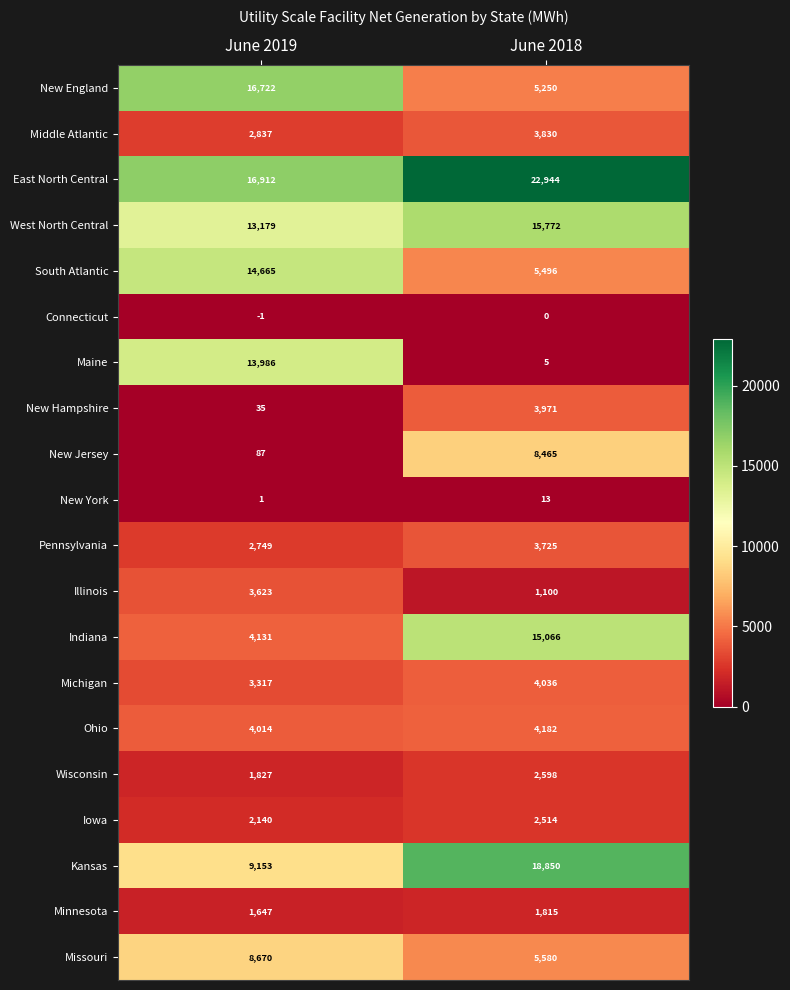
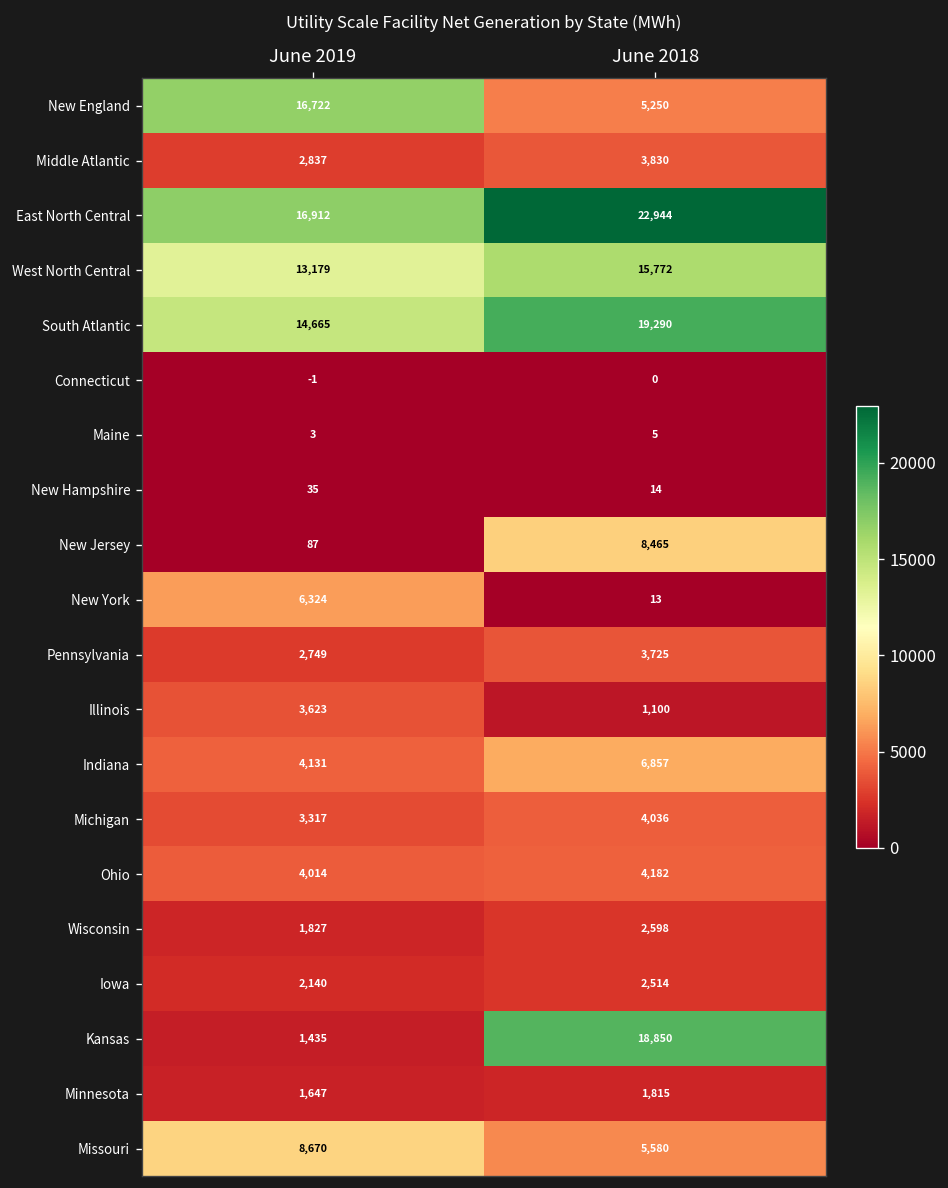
  {
    "New England": {
      "June 2019": "16,722",
      "June 2018": "5,250"
    },
    "Middle Atlantic": {
      "June 2019": "2,837",
      "June 2018": "3,830"
    },
    "East North Central": {
      "June 2019": "16,912",
      "June 2018": "22,944"
    },
    "West North Central": {
      "June 2019": "13,179",
      "June 2018": "15,772"
    },
    "South Atlantic": {
      "June 2019": "14,665",
-     "June 2018": "5,496"
+     "June 2018": "19,290"
    },
    "Connecticut": {
      "June 2019": "-1",
      "June 2018": "0"
    },
    "Maine": {
-     "June 2019": "13,986",
+     "June 2019": "3",
      "June 2018": "5"
    },
    "New Hampshire": {
      "June 2019": "35",
-     "June 2018": "3,971"
+     "June 2018": "14"
    },
    "New Jersey": {
      "June 2019": "87",
      "June 2018": "8,465"
    },
    "New York": {
-     "June 2019": "1",
+     "June 2019": "6,324",
      "June 2018": "13"
    },
    "Pennsylvania": {
      "June 2019": "2,749",
      "June 2018": "3,725"
    },
    "Illinois": {
      "June 2019": "3,623",
      "June 2018": "1,100"
    },
    "Indiana": {
      "June 2019": "4,131",
-     "June 2018": "15,066"
+     "June 2018": "6,857"
    },
    "Michigan": {
      "June 2019": "3,317",
      "June 2018": "4,036"
    },
    "Ohio": {
      "June 2019": "4,014",
      "June 2018": "4,182"
    },
    "Wisconsin": {
      "June 2019": "1,827",
      "June 2018": "2,598"
    },
    "Iowa": {
      "June 2019": "2,140",
      "June 2018": "2,514"
    },
    "Kansas": {
-     "June 2019": "9,153",
+     "June 2019": "1,435",
      "June 2018": "18,850"
    },
    "Minnesota": {
      "June 2019": "1,647",
      "June 2018": "1,815"
    },
    "Missouri": {
      "June 2019": "8,670",
      "June 2018": "5,580"
    }
  }
